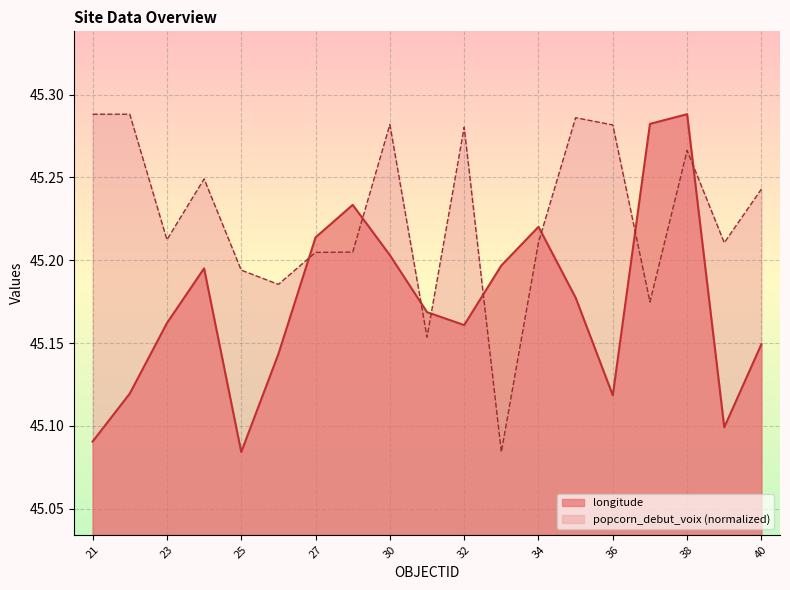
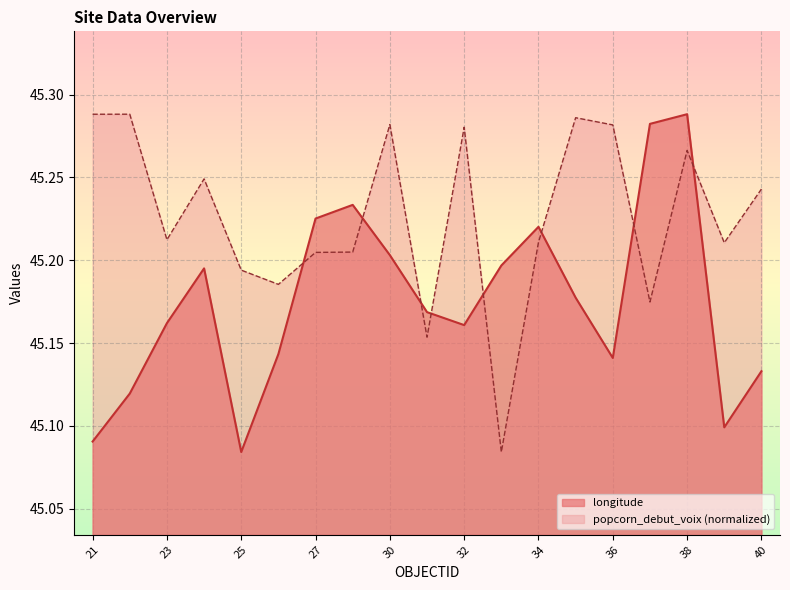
  {
    "longitude": {
      "21": 45.091,
      "23": 45.162,
      "25": 45.084,
-     "27": 45.214,
+     "27": 45.225,
      "30": 45.203,
      "32": 45.161,
      "34": 45.220,
-     "36": 45.119,
+     "36": 45.141,
      "38": 45.288,
-     "40": 45.149
+     "40": 45.133
    }
  }
